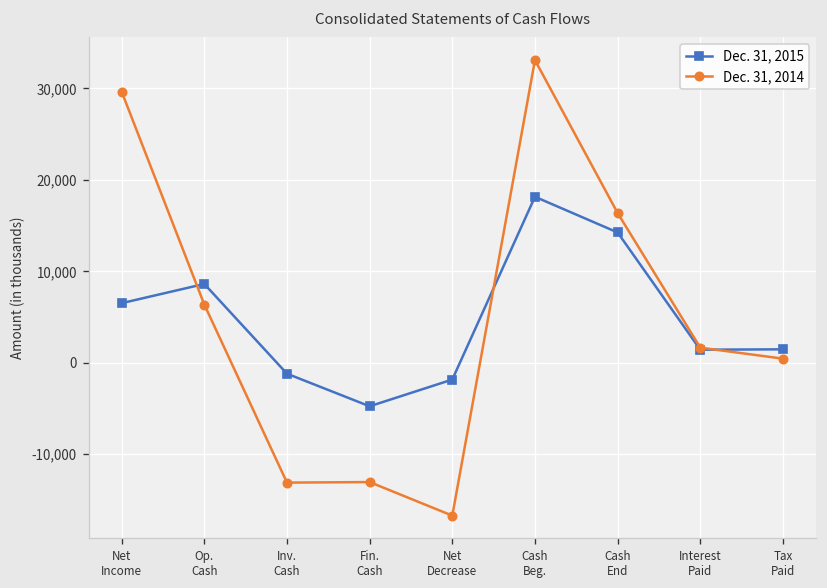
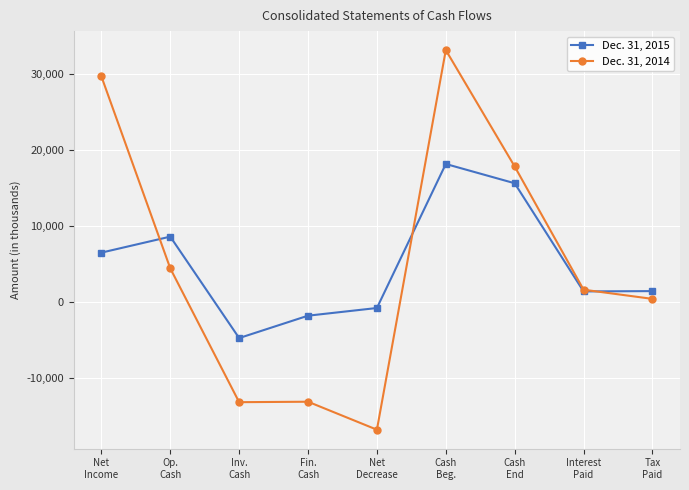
  {
    "Dec. 31, 2015": {
      "Net Income": "7,000",
      "Op. Cash": "9,000",
-     "Inv. Cash": "-1,000",
-     "Fin. Cash": "-5,000",
-     "Net Decrease": "-2,000",
+     "Inv. Cash": "-5,000",
+     "Fin. Cash": "-2,000",
+     "Net Decrease": "-1,000",
      "Cash Beg.": "18,000",
-     "Cash End": "14,000",
+     "Cash End": "16,000",
      "Tax Paid": "1,000"
    },
    "Dec. 31, 2014": {
      "Net Income": "30,000",
-     "Op. Cash": "6,000",
+     "Op. Cash": "4,000",
      "Inv. Cash": "-13,000",
      "Fin. Cash": "-13,000",
      "Net Decrease": "-17,000",
      "Cash Beg.": "33,000",
-     "Cash End": "16,000",
+     "Cash End": "18,000",
      "Tax Paid": "0"
    }
  }
